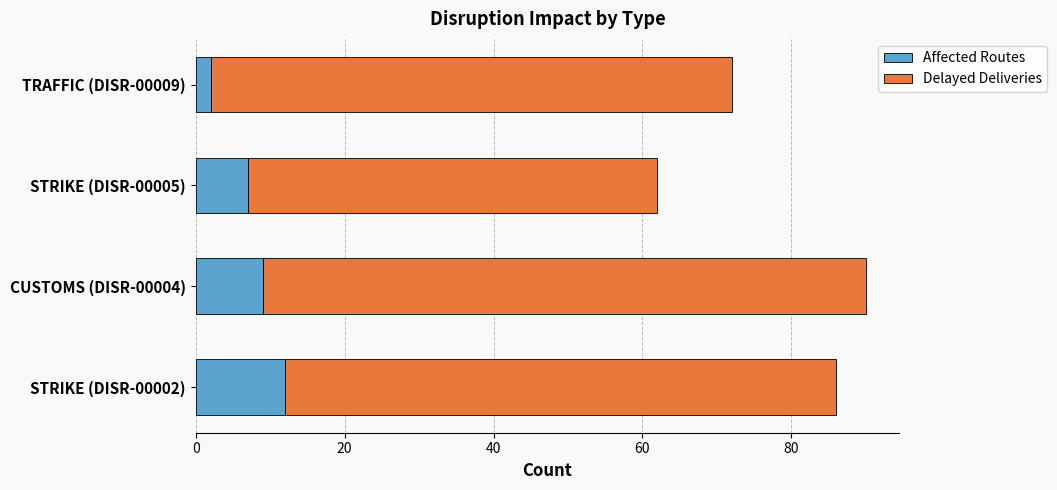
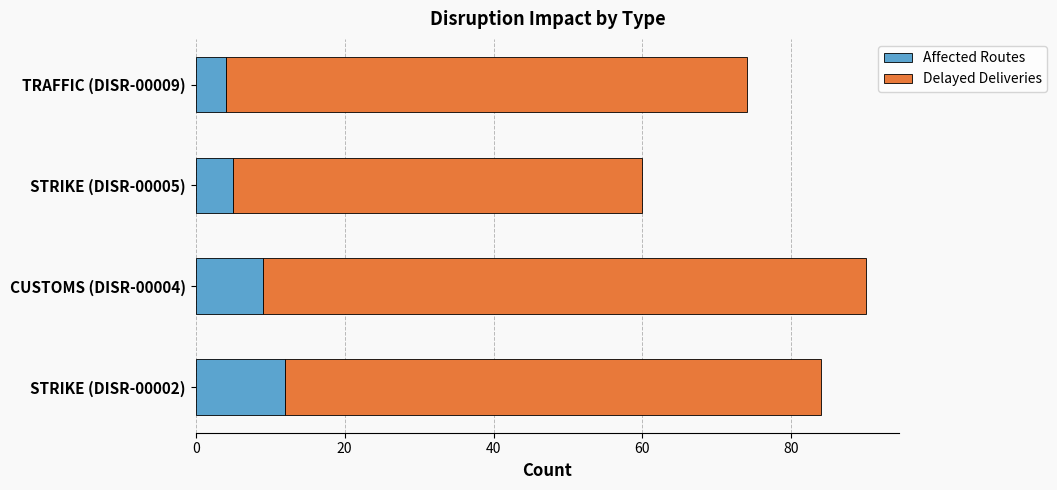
  {
    "Affected Routes": {
-     "TRAFFIC (DISR-00009)": 2,
-     "STRIKE (DISR-00005)": 7,
+     "TRAFFIC (DISR-00009)": 4,
+     "STRIKE (DISR-00005)": 5,
      "CUSTOMS (DISR-00004)": 9,
      "STRIKE (DISR-00002)": 12
    },
    "Delayed Deliveries": {
      "TRAFFIC (DISR-00009)": 70,
      "STRIKE (DISR-00005)": 55,
      "CUSTOMS (DISR-00004)": 81,
-     "STRIKE (DISR-00002)": 74
+     "STRIKE (DISR-00002)": 72
    }
  }
